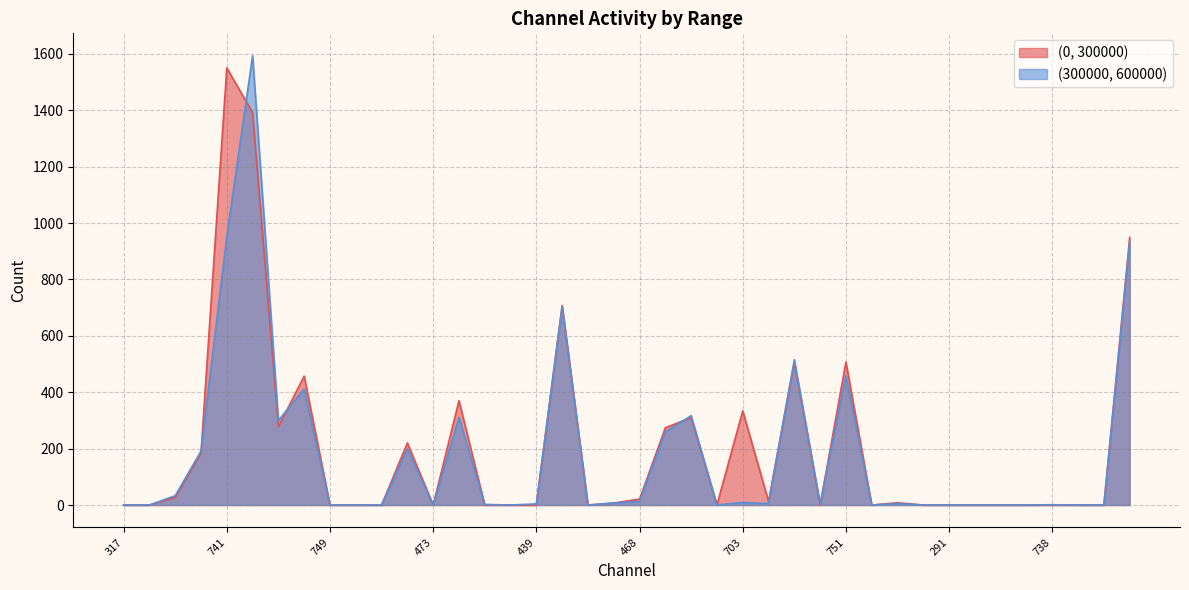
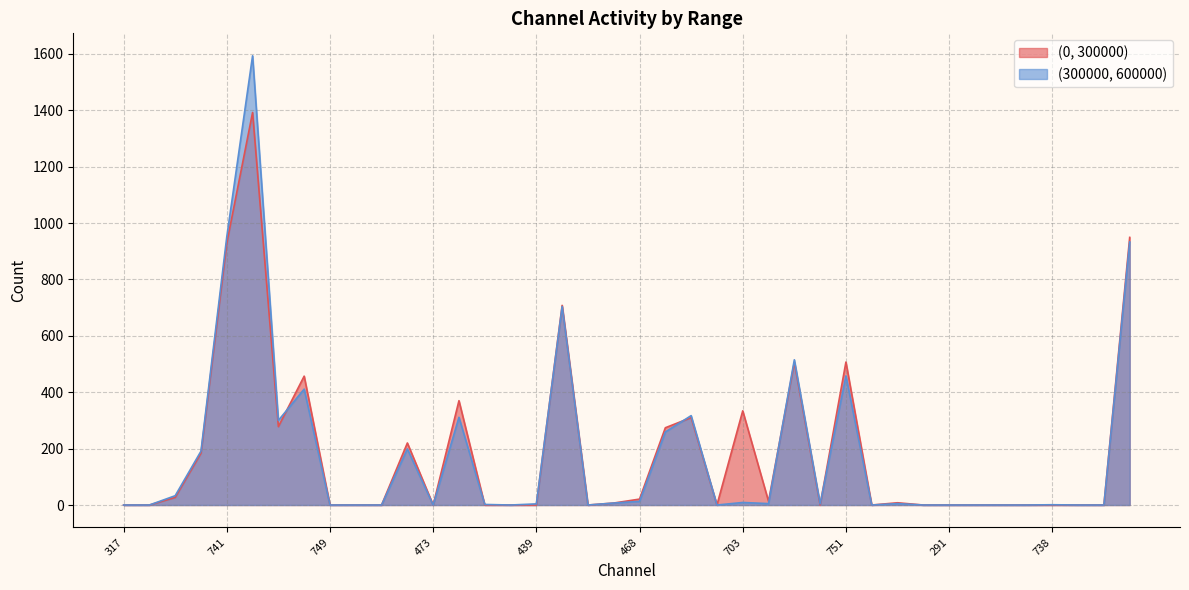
  {
    "(0, 300000)": {
-     "741": 1550,
+     "741": 930,
      "703": 330,
      "751": 510
    },
    "(300000, 600000)": {
      "741": 950,
      "703": 10,
      "751": 460
    }
  }
